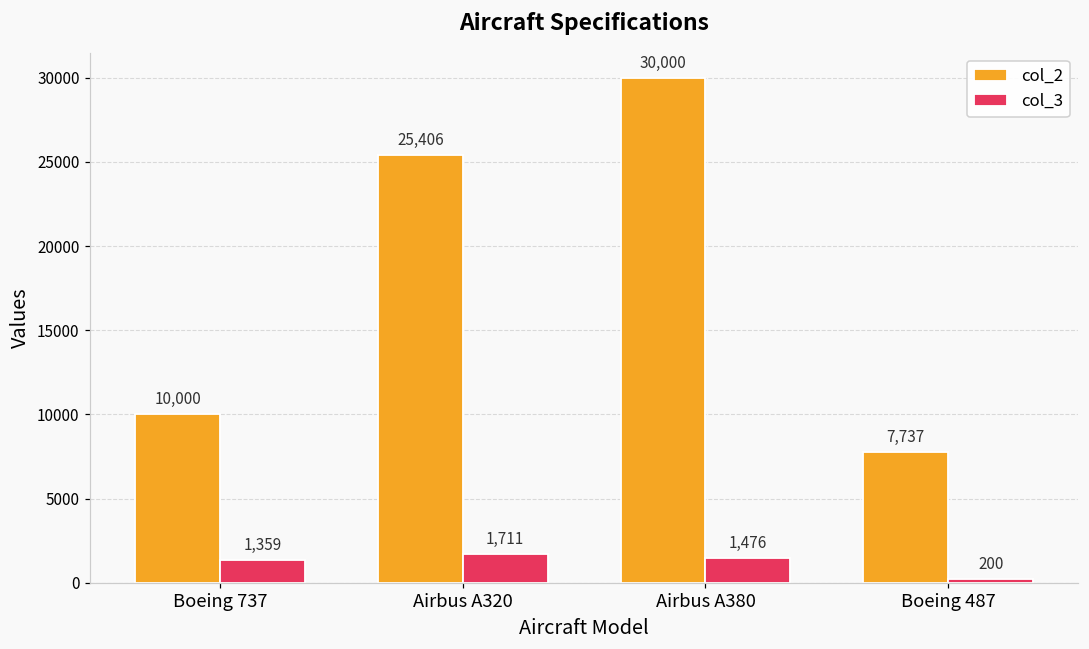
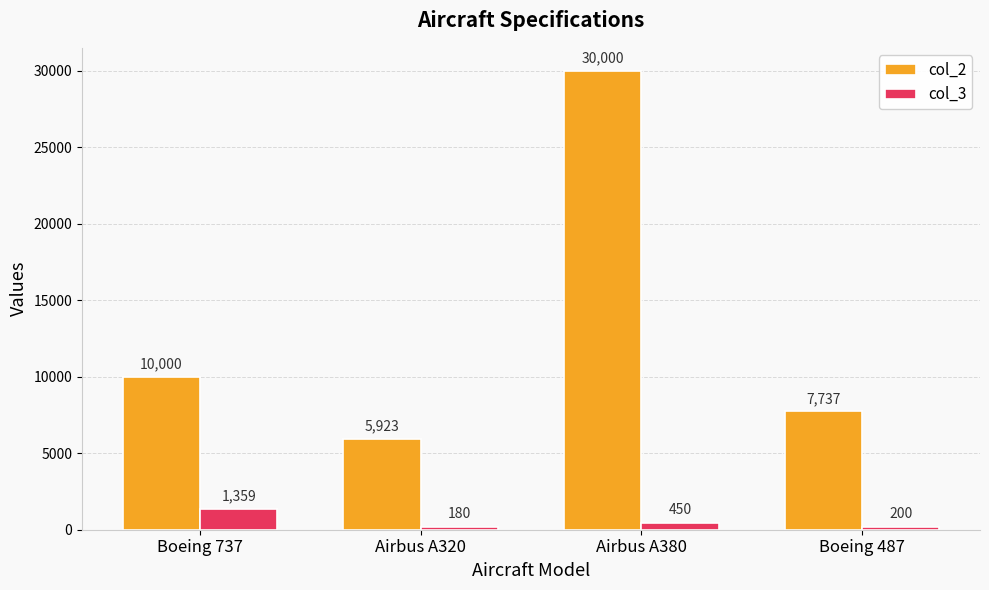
  {
    "col_2": {
      "Boeing 737": "10,000",
-     "Airbus A320": "25,406",
+     "Airbus A320": "5,923",
      "Airbus A380": "30,000",
      "Boeing 487": "7,737"
    },
    "col_3": {
      "Boeing 737": "1,359",
-     "Airbus A320": "1,711",
-     "Airbus A380": "1,476",
+     "Airbus A320": "180",
+     "Airbus A380": "450",
      "Boeing 487": "200"
    }
  }
